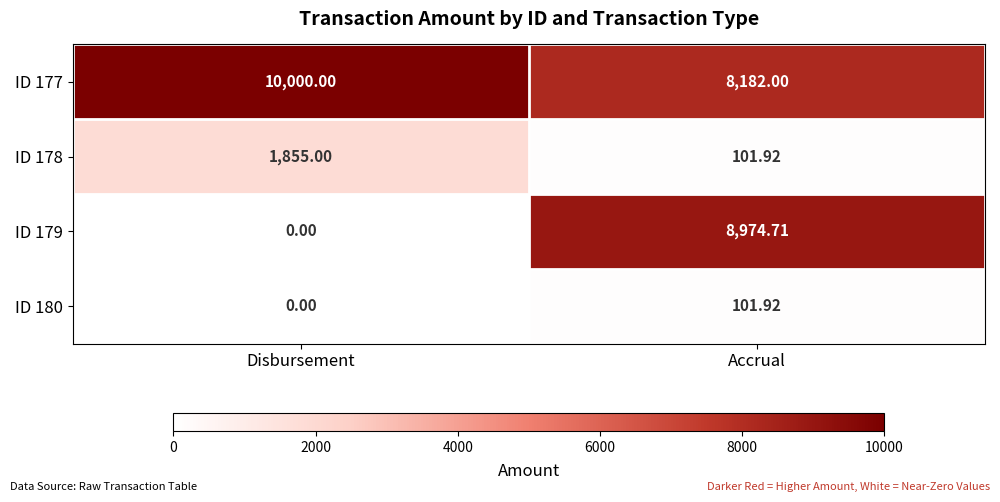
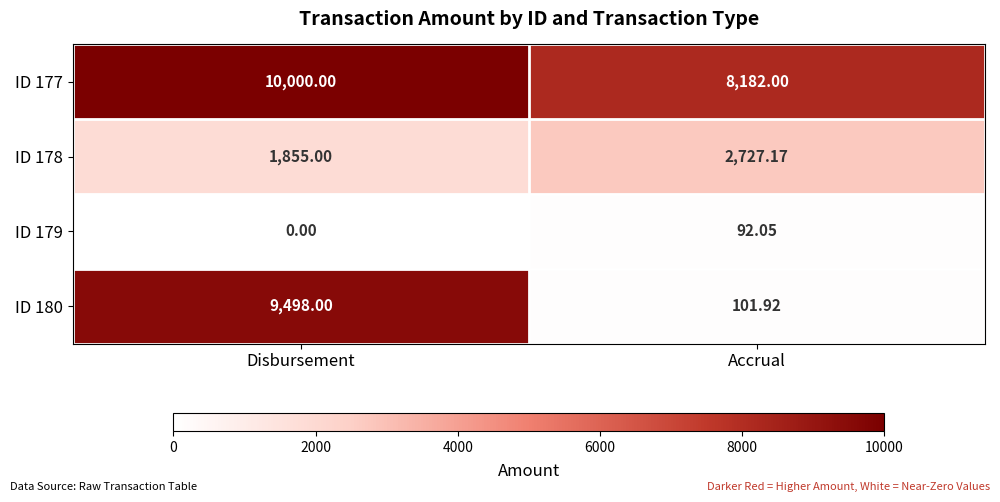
  {
    "ID 177": {
      "Disbursement": "10,000.00",
      "Accrual": "8,182.00"
    },
    "ID 178": {
      "Disbursement": "1,855.00",
-     "Accrual": "101.92"
+     "Accrual": "2,727.17"
    },
    "ID 179": {
      "Disbursement": "0.00",
-     "Accrual": "8,974.71"
+     "Accrual": "92.05"
    },
    "ID 180": {
-     "Disbursement": "0.00",
+     "Disbursement": "9,498.00",
      "Accrual": "101.92"
    }
  }
